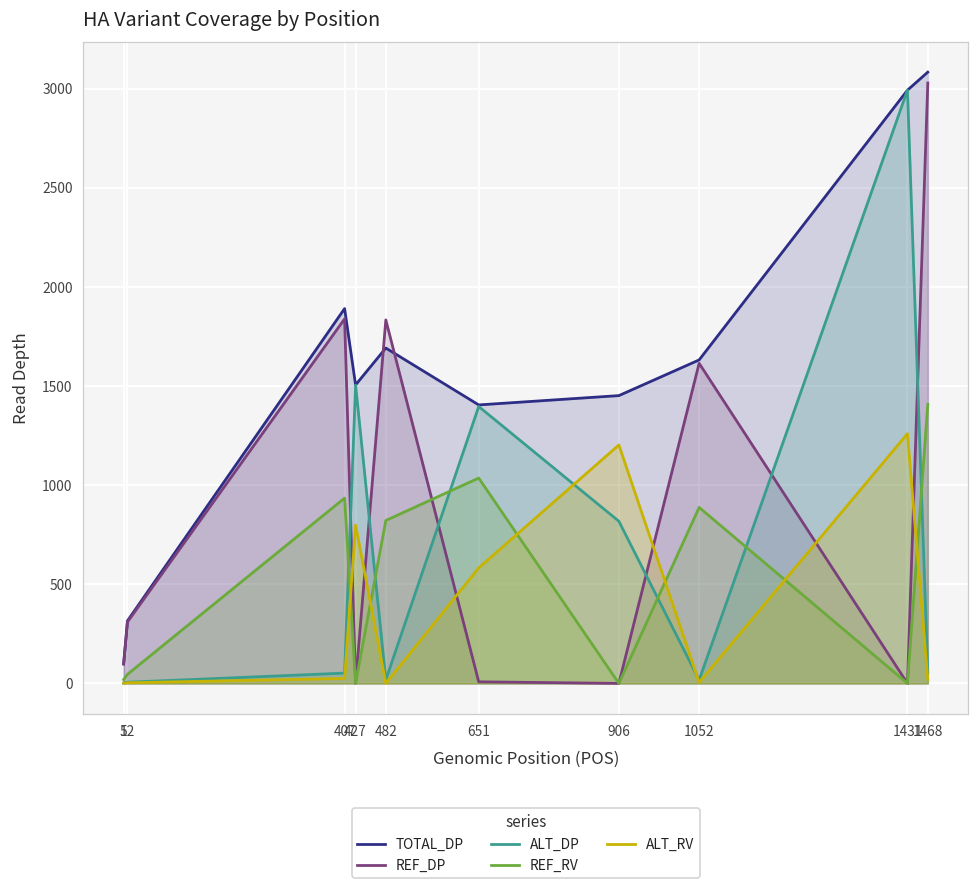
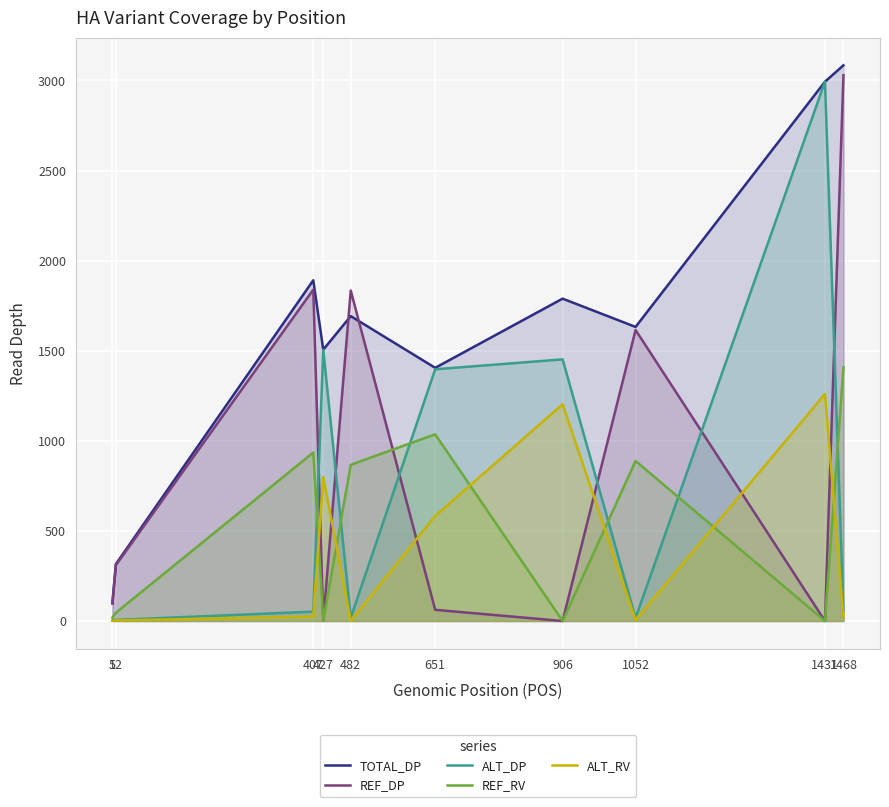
  {
    "TOTAL_DP": {
      "482": 1690,
-     "906": 1450,
+     "906": 1790,
      "1052": 1630
    },
    "REF_DP": {
      "482": 1830,
-     "651": 10,
+     "651": 60,
      "1052": 1620
    },
    "ALT_DP": {
      "482": 20,
-     "906": 820
+     "906": 1450
    },
    "REF_RV": {
-     "482": 820,
+     "482": 870,
      "651": 1040,
      "1052": 890
    },
    "ALT_RV": {
      "482": 0,
      "651": 580,
      "906": 1200
    }
  }
